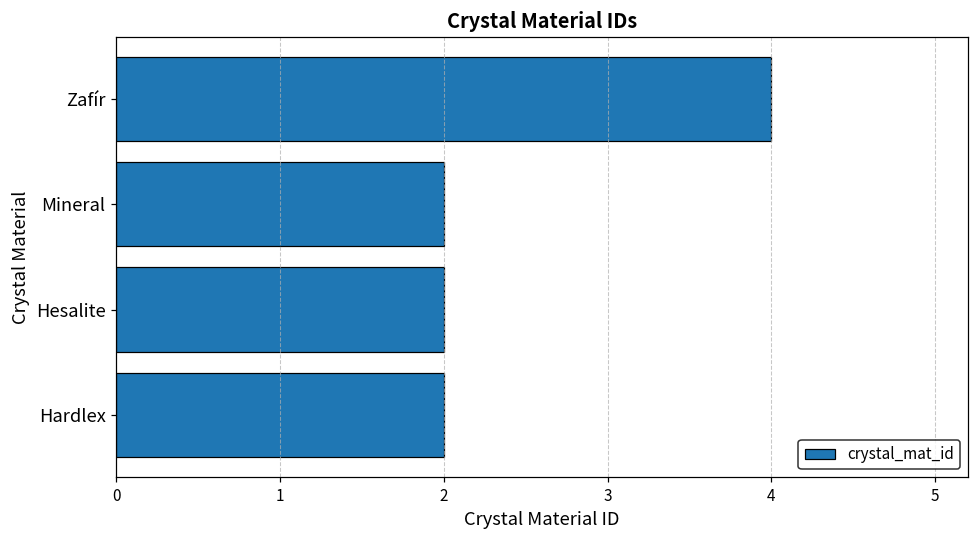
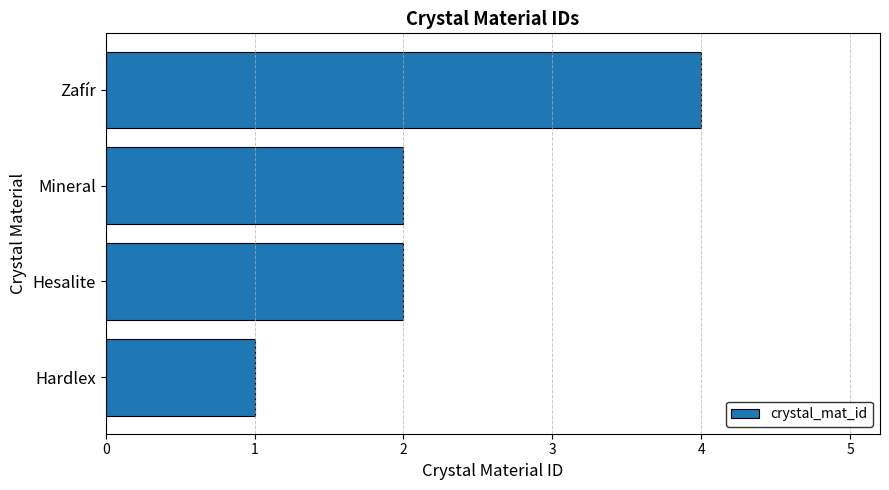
  {
    "Zafír": 4,
    "Mineral": 2,
    "Hesalite": 2,
-   "Hardlex": 2
+   "Hardlex": 1
  }
